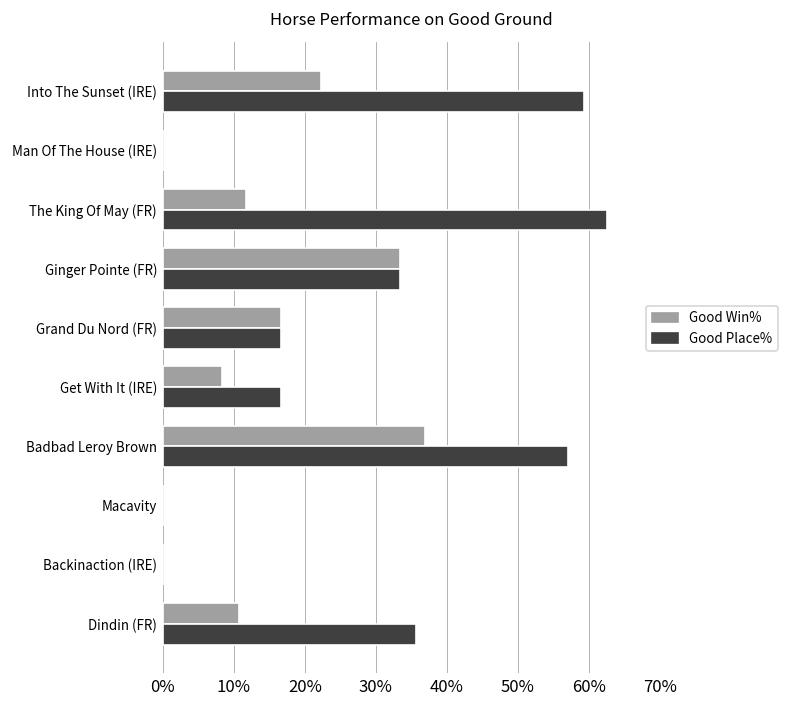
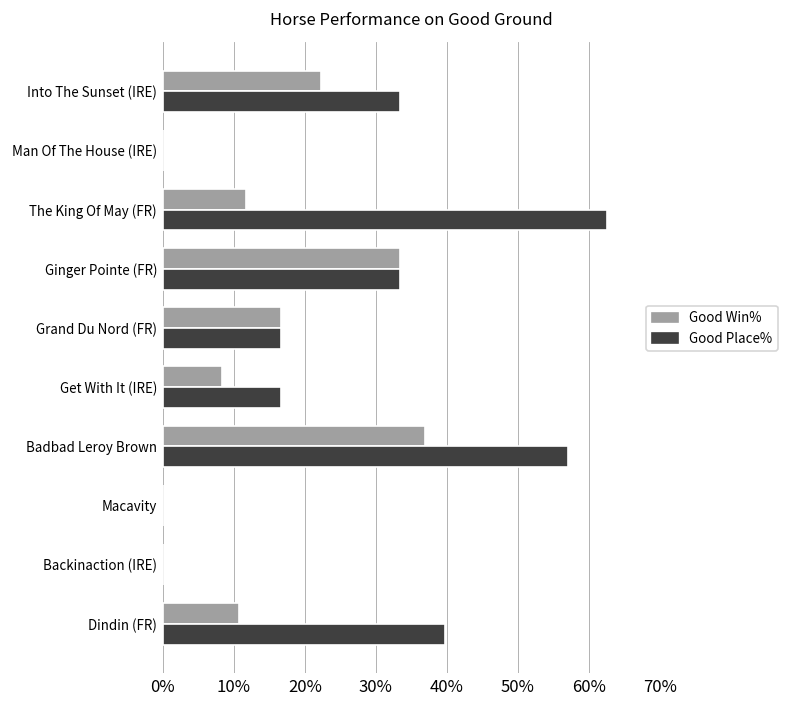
  {
    "Good Win%": {
      "Into The Sunset (IRE)": "22%",
      "Man Of The House (IRE)": "0%",
      "The King Of May (FR)": "12%",
      "Ginger Pointe (FR)": "33%",
      "Grand Du Nord (FR)": "17%",
      "Get With It (IRE)": "8%",
      "Badbad Leroy Brown": "37%",
      "Macavity": "0%",
      "Backinaction (IRE)": "0%",
      "Dindin (FR)": "11%"
    },
    "Good Place%": {
-     "Into The Sunset (IRE)": "59%",
+     "Into The Sunset (IRE)": "33%",
      "Man Of The House (IRE)": "0%",
      "The King Of May (FR)": "63%",
      "Ginger Pointe (FR)": "33%",
      "Grand Du Nord (FR)": "17%",
      "Get With It (IRE)": "17%",
      "Badbad Leroy Brown": "57%",
      "Macavity": "0%",
      "Backinaction (IRE)": "0%",
-     "Dindin (FR)": "36%"
+     "Dindin (FR)": "40%"
    }
  }
